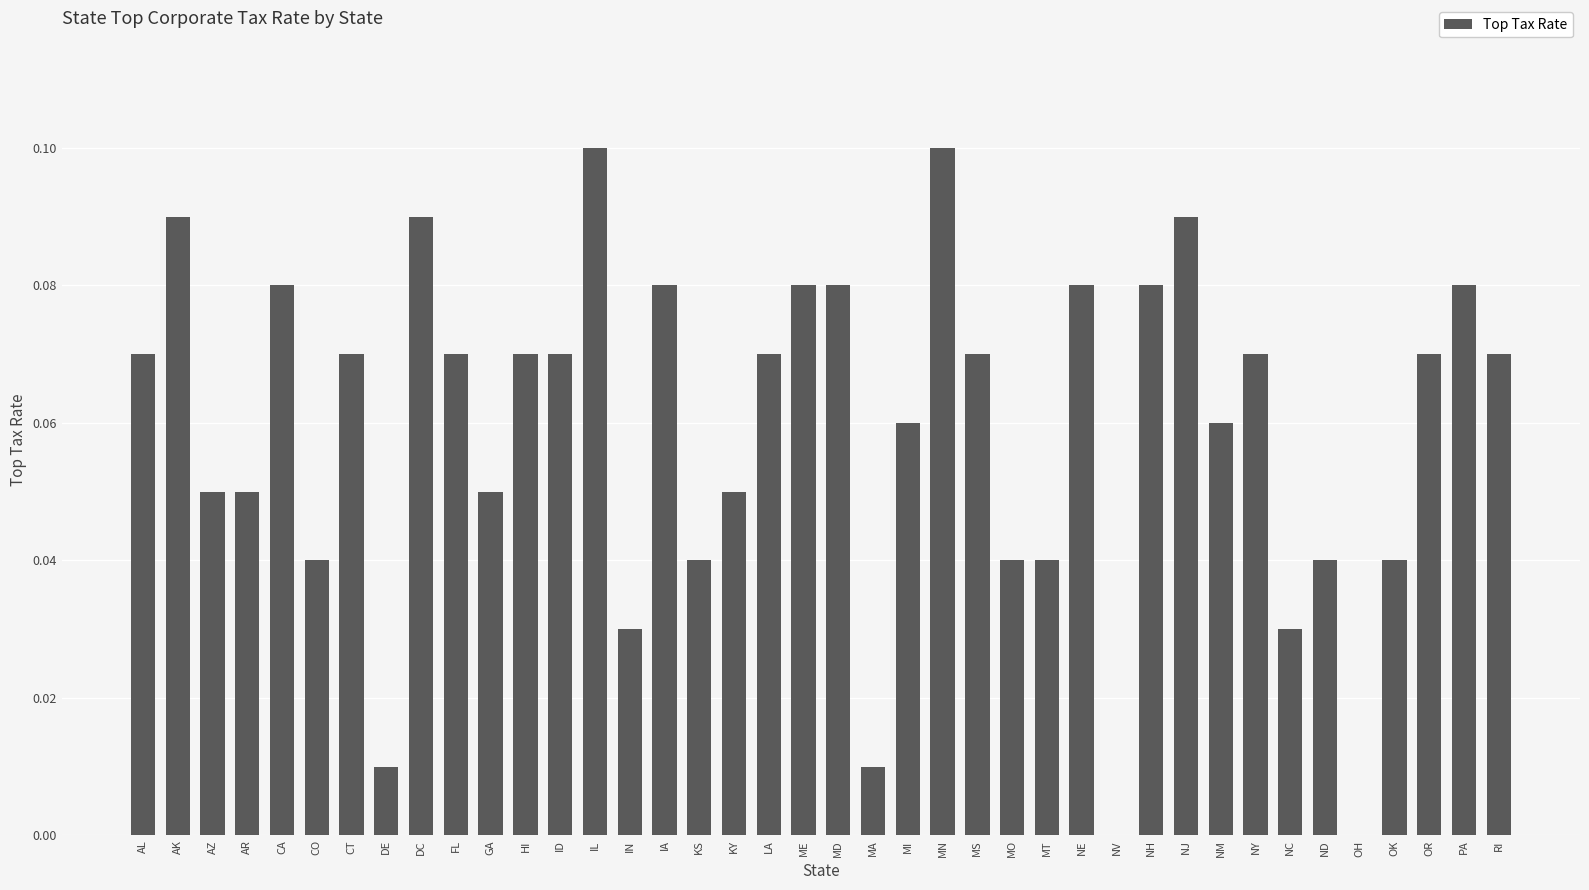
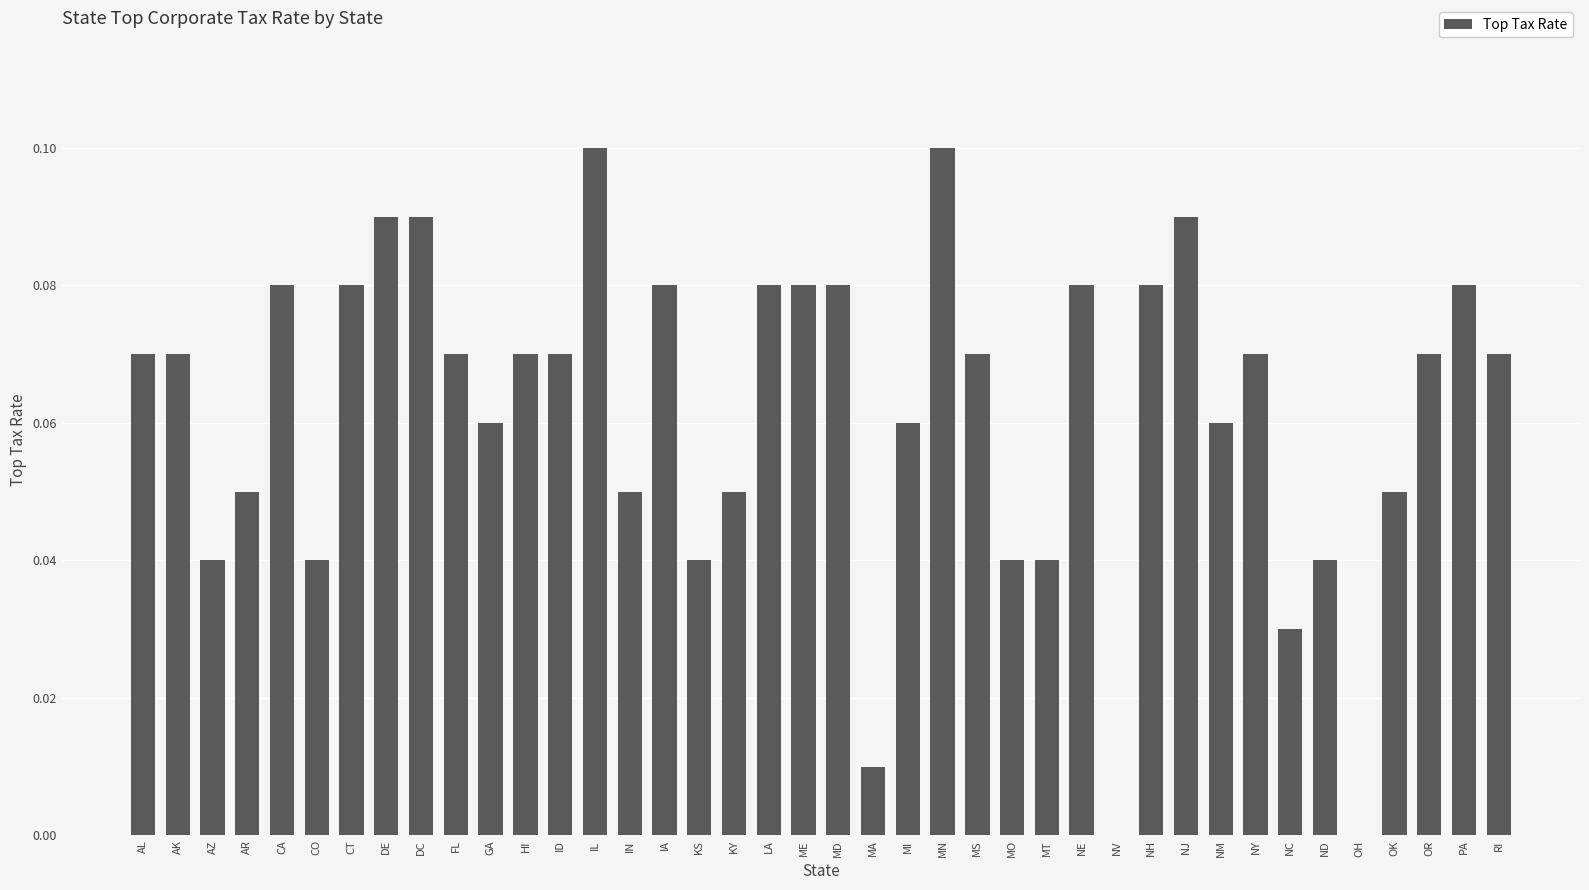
  {
    "AL": 0.07,
-   "AK": 0.09,
-   "AZ": 0.05,
+   "AK": 0.07,
+   "AZ": 0.04,
    "AR": 0.05,
    "CA": 0.08,
    "CO": 0.04,
-   "CT": 0.07,
-   "DE": 0.01,
+   "CT": 0.08,
+   "DE": 0.09,
    "DC": 0.09,
    "FL": 0.07,
-   "GA": 0.05,
+   "GA": 0.06,
    "HI": 0.07,
    "ID": 0.07,
    "IL": 0.10,
-   "IN": 0.03,
+   "IN": 0.05,
    "IA": 0.08,
    "KS": 0.04,
    "KY": 0.05,
-   "LA": 0.07,
+   "LA": 0.08,
    "ME": 0.08,
    "MD": 0.08,
    "MA": 0.01,
    "MI": 0.06,
    "MN": 0.10,
    "MS": 0.07,
    "MO": 0.04,
    "MT": 0.04,
    "NE": 0.08,
    "NV": 0.00,
    "NH": 0.08,
    "NJ": 0.09,
    "NM": 0.06,
    "NY": 0.07,
    "NC": 0.03,
    "ND": 0.04,
    "OH": 0.00,
-   "OK": 0.04,
+   "OK": 0.05,
    "OR": 0.07,
    "PA": 0.08,
    "RI": 0.07
  }
